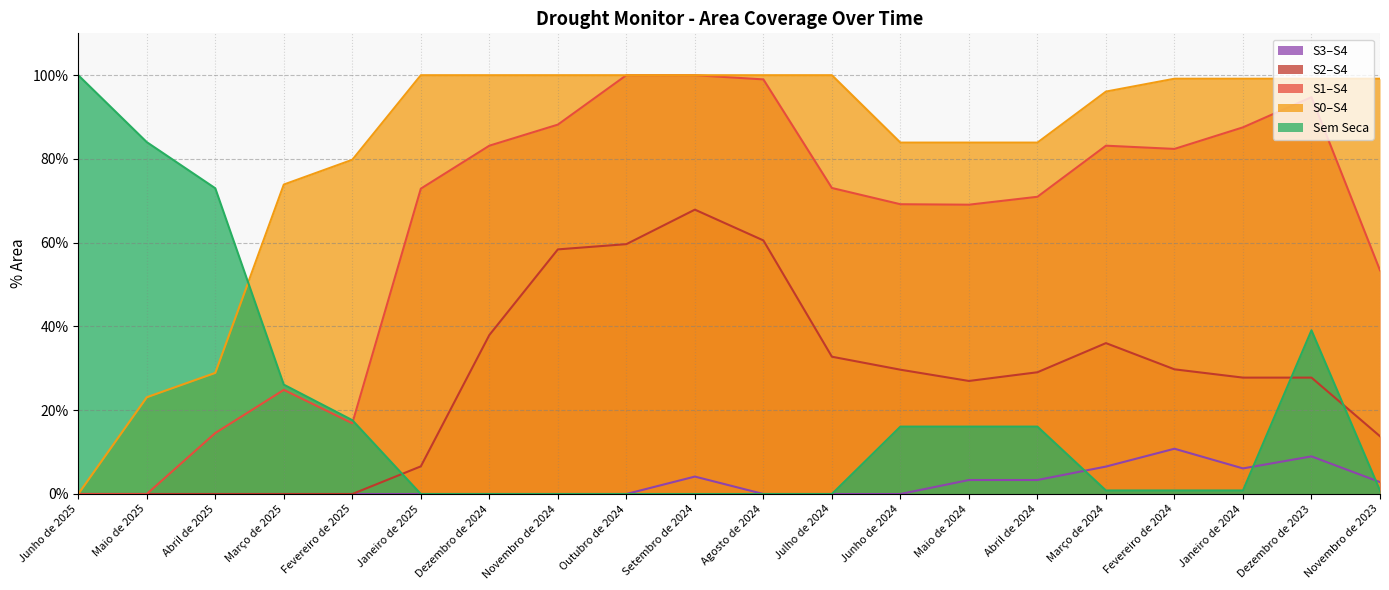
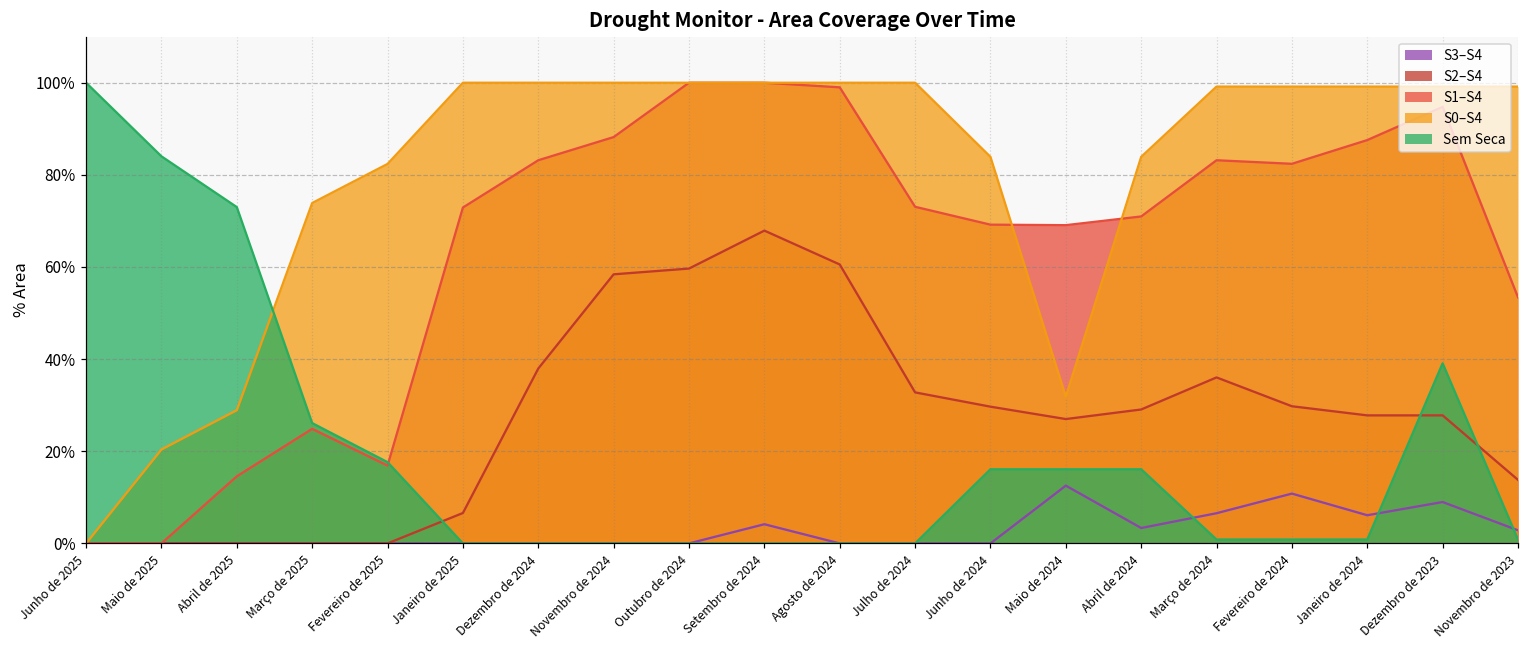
  {
    "S3–S4": {
      "Setembro de 2024": "4%",
      "Junho de 2024": "0%",
-     "Maio de 2024": "3%",
+     "Maio de 2024": "13%",
      "Abril de 2024": "3%",
      "Março de 2024": "7%",
      "Fevereiro de 2024": "11%",
      "Janeiro de 2024": "6%",
      "Dezembro de 2023": "9%",
      "Novembro de 2023": "3%"
    },
    "S0–S4": {
-     "Maio de 2025": "23%",
+     "Maio de 2025": "20%",
      "Abril de 2025": "29%",
      "Março de 2025": "74%",
-     "Fevereiro de 2025": "80%",
+     "Fevereiro de 2025": "82%",
      "Janeiro de 2025": "100%",
      "Dezembro de 2024": "100%",
      "Novembro de 2024": "100%",
      "Agosto de 2024": "100%",
      "Julho de 2024": "100%",
      "Junho de 2024": "84%",
-     "Maio de 2024": "84%",
+     "Maio de 2024": "32%",
      "Abril de 2024": "84%",
-     "Março de 2024": "96%",
+     "Março de 2024": "99%",
      "Fevereiro de 2024": "99%",
      "Janeiro de 2024": "99%",
      "Novembro de 2023": "99%"
    },
    "Sem Seca": {
      "Junho de 2025": "100%",
      "Maio de 2025": "84%",
      "Abril de 2025": "73%",
      "Março de 2025": "26%",
      "Fevereiro de 2025": "18%",
      "Setembro de 2024": "0%",
      "Junho de 2024": "16%",
      "Maio de 2024": "16%",
      "Abril de 2024": "16%",
      "Março de 2024": "1%",
      "Fevereiro de 2024": "1%",
      "Janeiro de 2024": "1%",
      "Dezembro de 2023": "39%",
      "Novembro de 2023": "1%"
    }
  }
